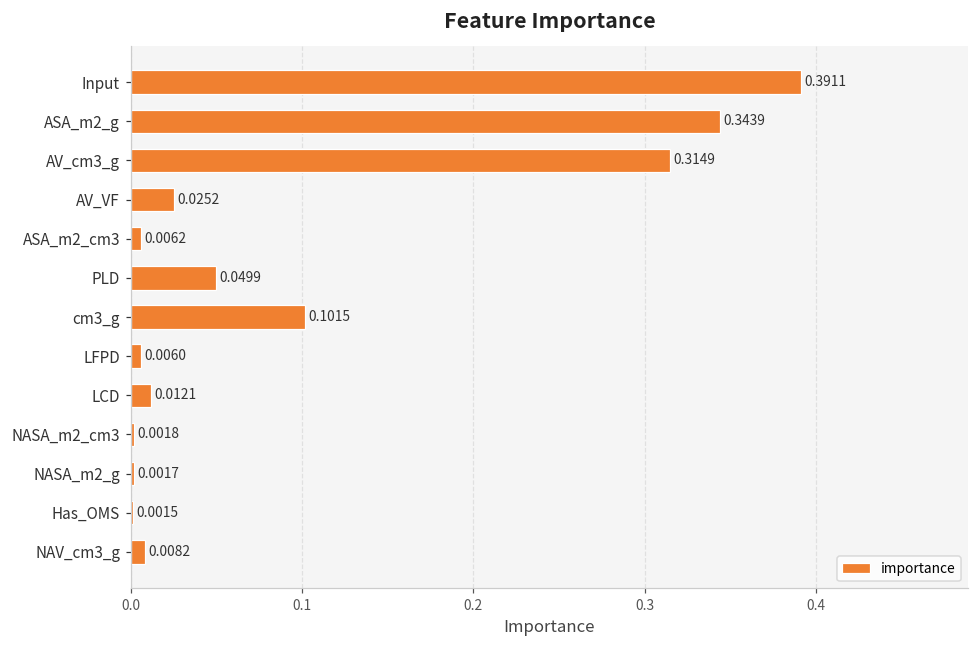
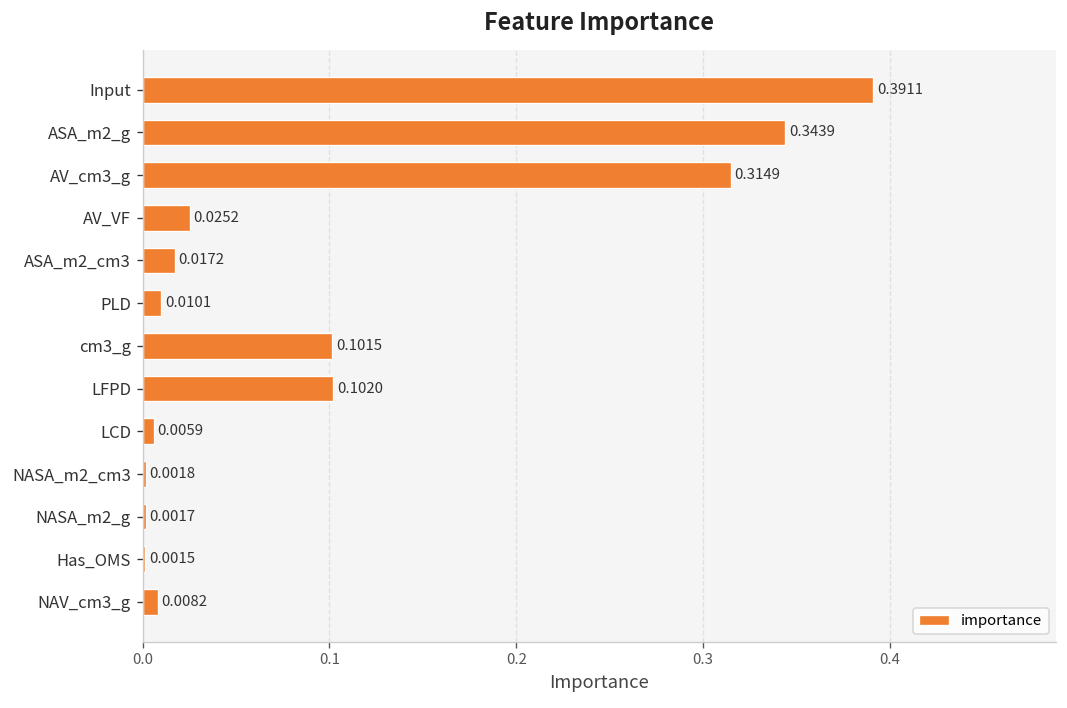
  {
    "Input": 0.3911,
    "ASA_m2_g": 0.3439,
    "AV_cm3_g": 0.3149,
    "AV_VF": 0.0252,
-   "ASA_m2_cm3": 0.0062,
-   "PLD": 0.0499,
+   "ASA_m2_cm3": 0.0172,
+   "PLD": 0.0101,
    "cm3_g": 0.1015,
-   "LFPD": 0.0060,
-   "LCD": 0.0121,
+   "LFPD": 0.1020,
+   "LCD": 0.0059,
    "NASA_m2_cm3": 0.0018,
    "NASA_m2_g": 0.0017,
    "Has_OMS": 0.0015,
    "NAV_cm3_g": 0.0082
  }
